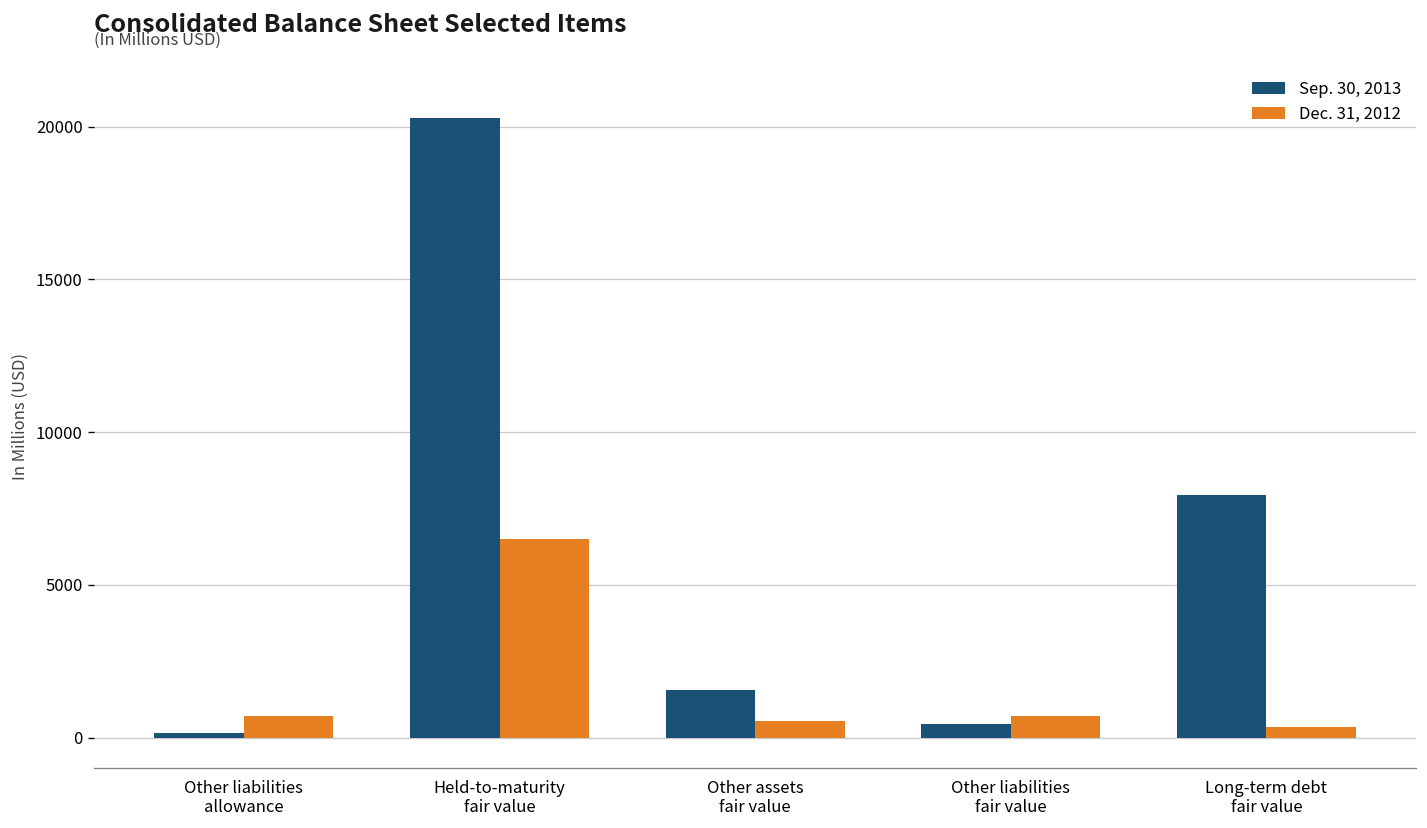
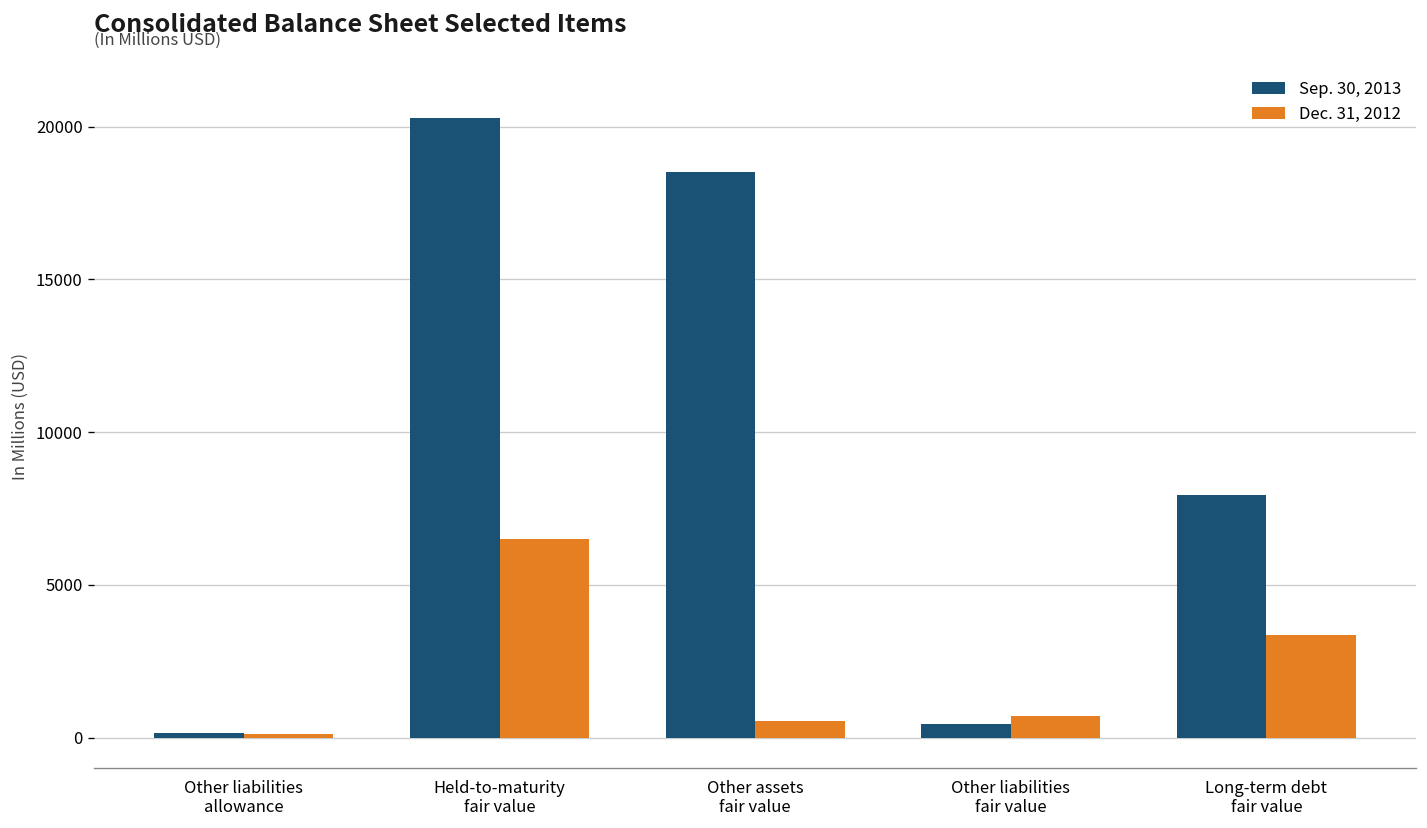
  {
    "Sep. 30, 2013": {
      "Other liabilities allowance": 100,
      "Held-to-maturity fair value": 20300,
-     "Other assets fair value": 1600,
+     "Other assets fair value": 18500,
      "Other liabilities fair value": 400,
      "Long-term debt fair value": 7900
    },
    "Dec. 31, 2012": {
-     "Other liabilities allowance": 700,
+     "Other liabilities allowance": 100,
      "Held-to-maturity fair value": 6500,
      "Other assets fair value": 500,
      "Other liabilities fair value": 700,
-     "Long-term debt fair value": 300
+     "Long-term debt fair value": 3400
    }
  }
